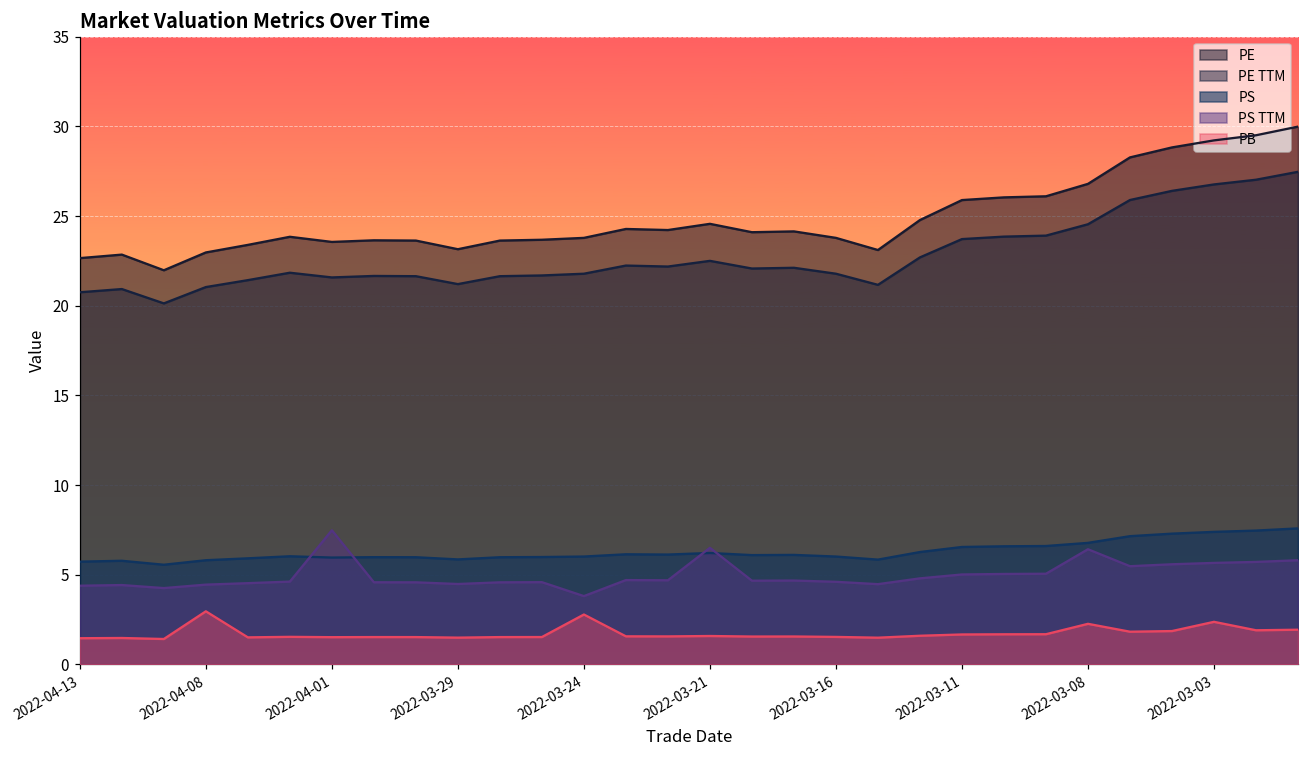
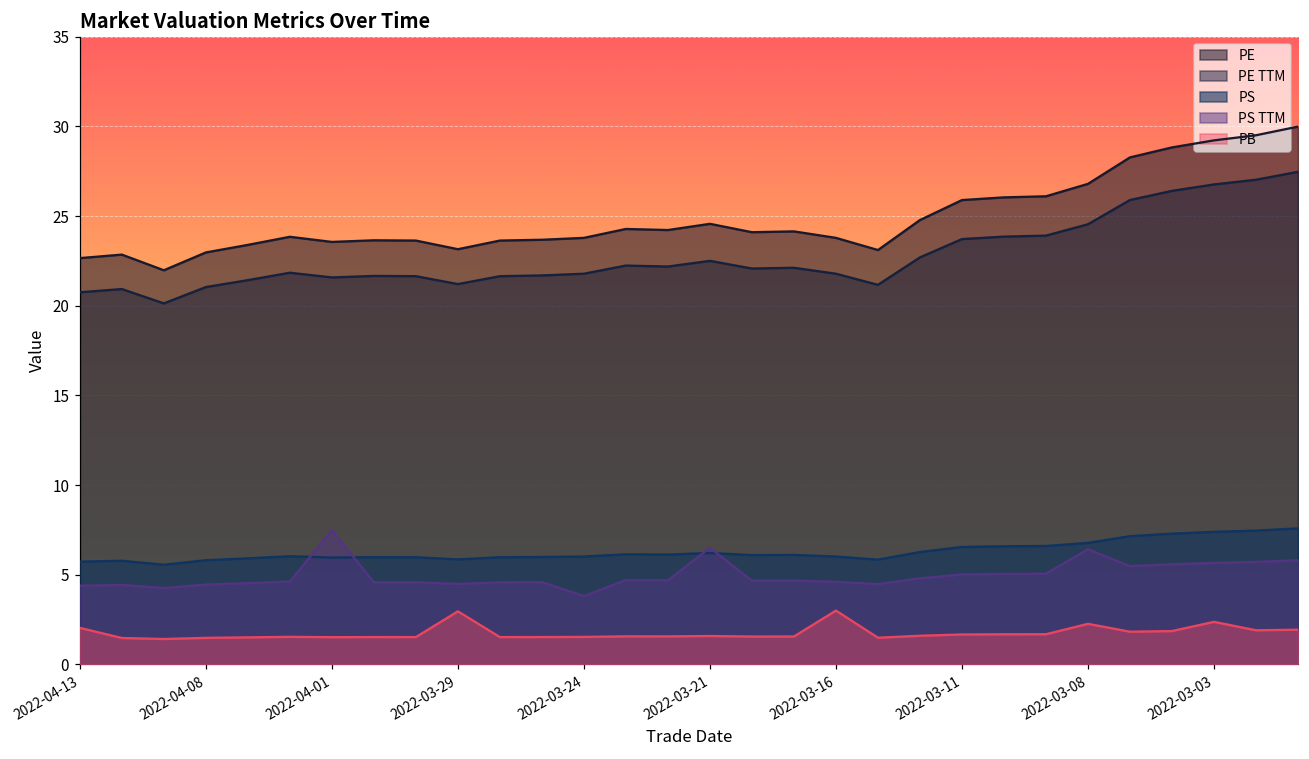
  {
    "PS TTM": {
      "2022-04-13": 4.4,
      "2022-04-08": 4.5,
      "2022-04-01": 7.5,
      "2022-03-29": 4.5,
      "2022-03-24": 3.8,
      "2022-03-21": 6.5,
      "2022-03-16": 4.6,
      "2022-03-11": 5.0,
      "2022-03-08": 6.4,
      "2022-03-03": 5.7
    },
    "PB": {
-     "2022-04-13": 1.5,
-     "2022-04-08": 3.0,
+     "2022-04-13": 2.0,
+     "2022-04-08": 1.5,
      "2022-04-01": 1.5,
-     "2022-03-29": 1.5,
-     "2022-03-24": 2.8,
+     "2022-03-29": 3.0,
+     "2022-03-24": 1.5,
      "2022-03-21": 1.6,
-     "2022-03-16": 1.5,
+     "2022-03-16": 3.0,
      "2022-03-11": 1.7,
      "2022-03-08": 2.3,
      "2022-03-03": 2.4
    }
  }
